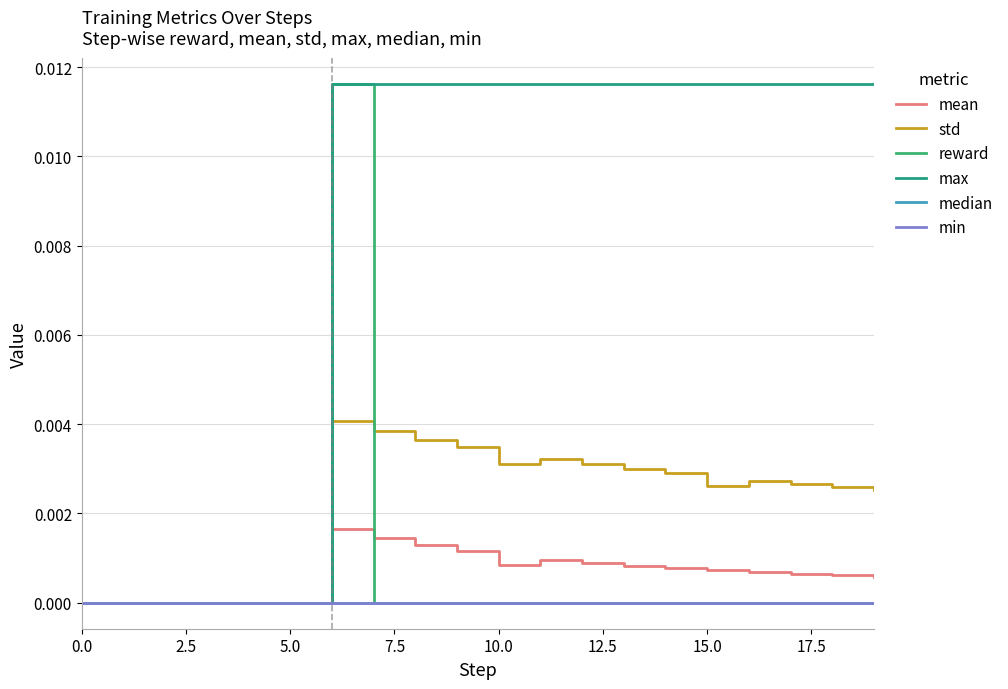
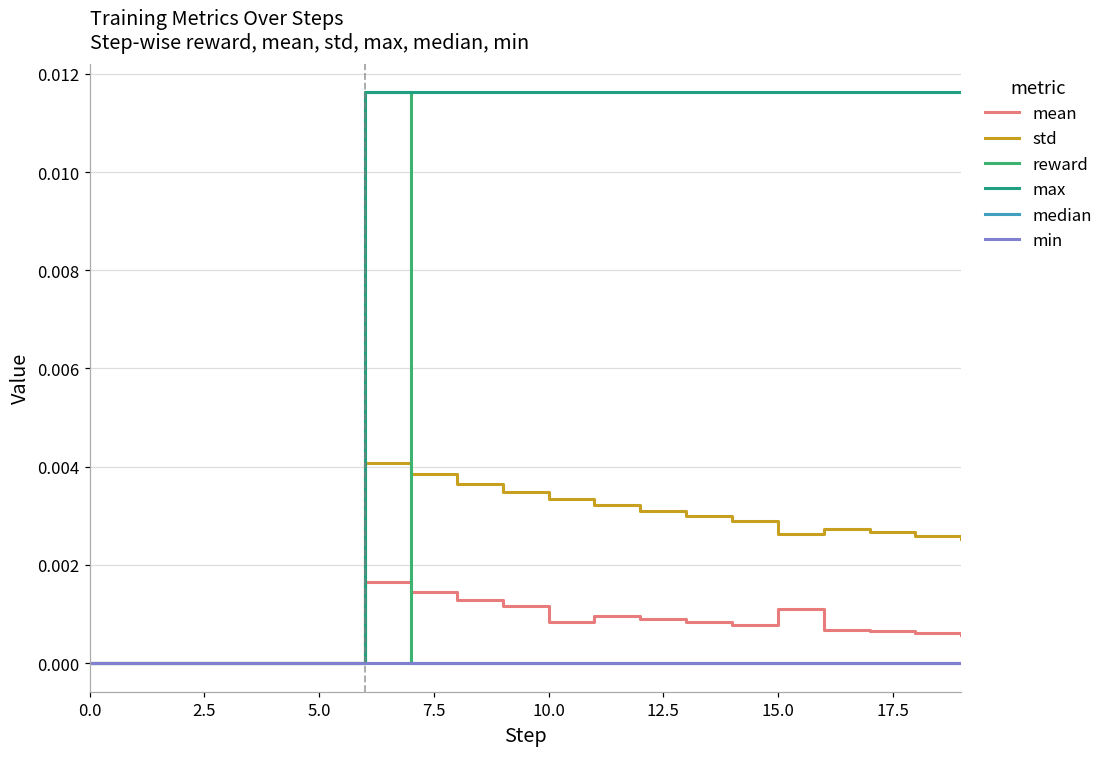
  {
    "mean": {
      "10.0": 0.0008,
-     "15.0": 0.0007
+     "15.0": 0.0011
    },
    "std": {
-     "10.0": 0.0031,
+     "10.0": 0.0033,
      "15.0": 0.0026
    }
  }
